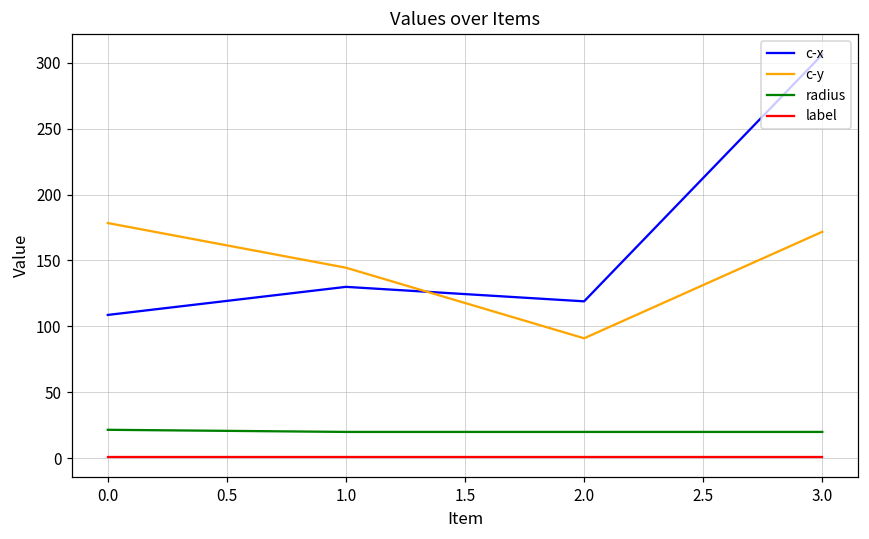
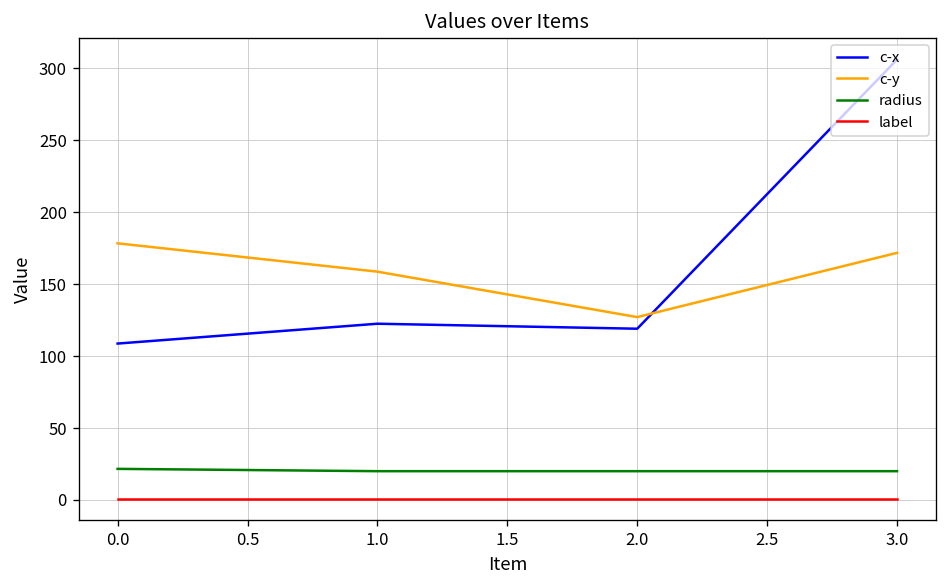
  {
    "c-x": {
      "0.0": 109,
-     "1.0": 130,
+     "1.0": 123,
      "2.0": 119
    },
    "c-y": {
      "0.0": 178,
-     "1.0": 145,
-     "2.0": 91,
+     "1.0": 159,
+     "2.0": 127,
      "3.0": 172
    },
    "radius": {
      "0.0": 22,
      "1.0": 20,
      "2.0": 20,
      "3.0": 20
    },
    "label": {
      "0.0": 1,
      "1.0": 1,
      "2.0": 1,
      "3.0": 1
    }
  }
